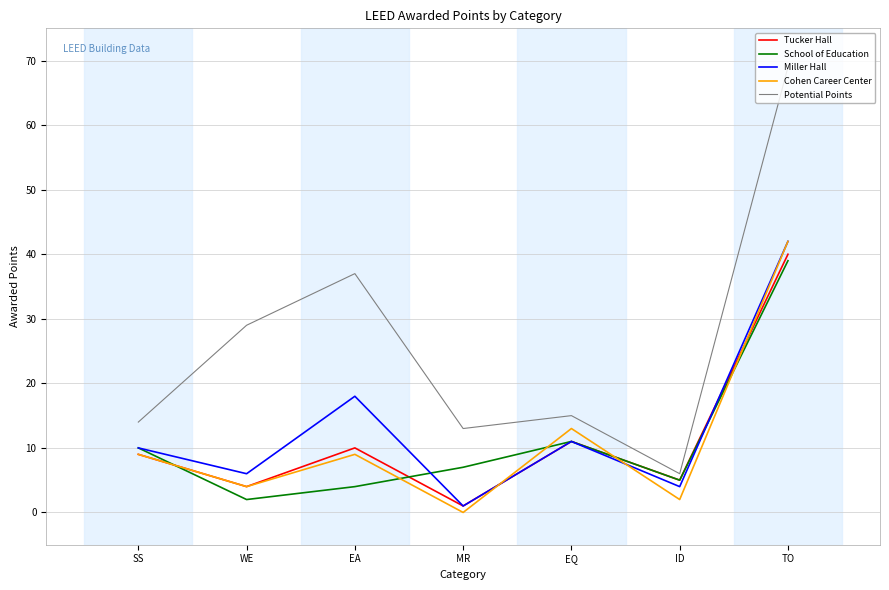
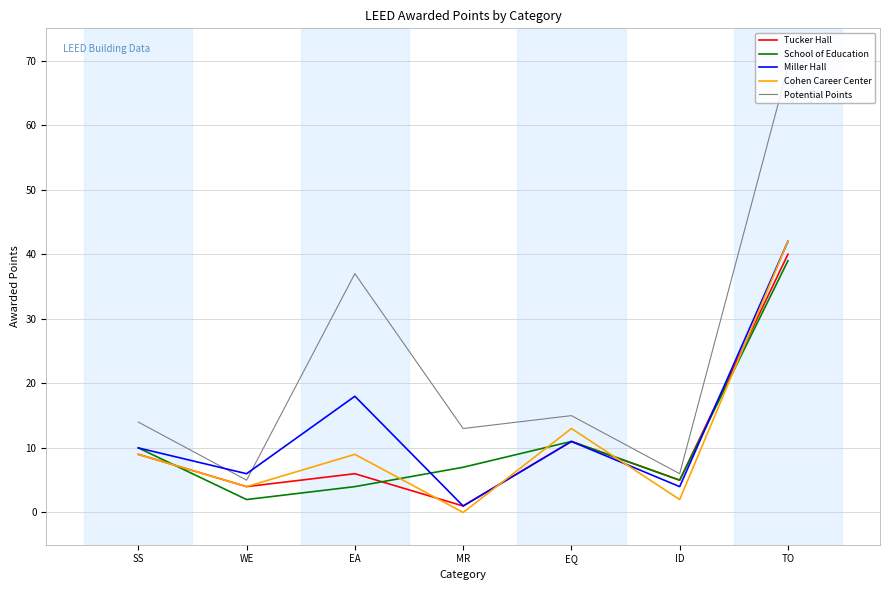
  {
    "Tucker Hall": {
-     "EA": 10,
+     "EA": 6,
      "TO": 40
    },
    "School of Education": {
      "WE": 2,
      "EA": 4,
      "MR": 7,
      "TO": 39
    },
    "Miller Hall": {
      "WE": 6,
      "EA": 18,
      "ID": 4
    },
    "Cohen Career Center": {
      "EA": 9,
      "MR": 0,
      "EQ": 13,
      "ID": 2
    },
    "Potential Points": {
      "SS": 14,
-     "WE": 29,
+     "WE": 5,
      "EA": 37,
      "MR": 13,
      "EQ": 15,
      "ID": 6
    }
  }
